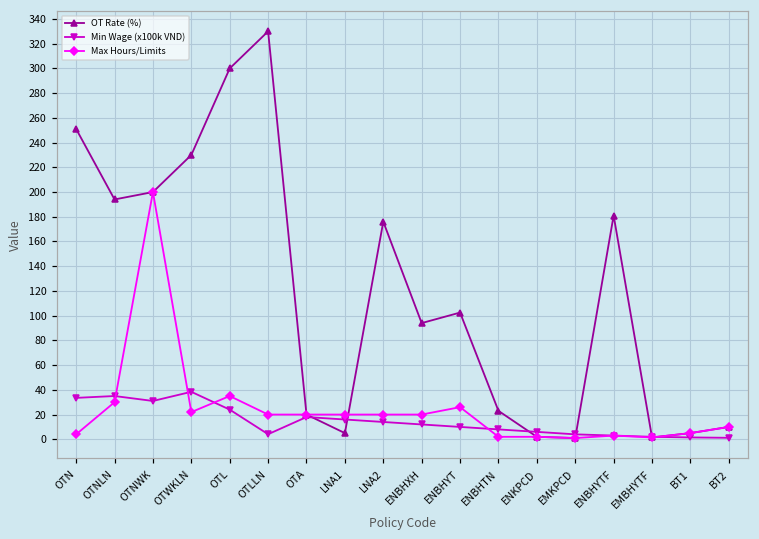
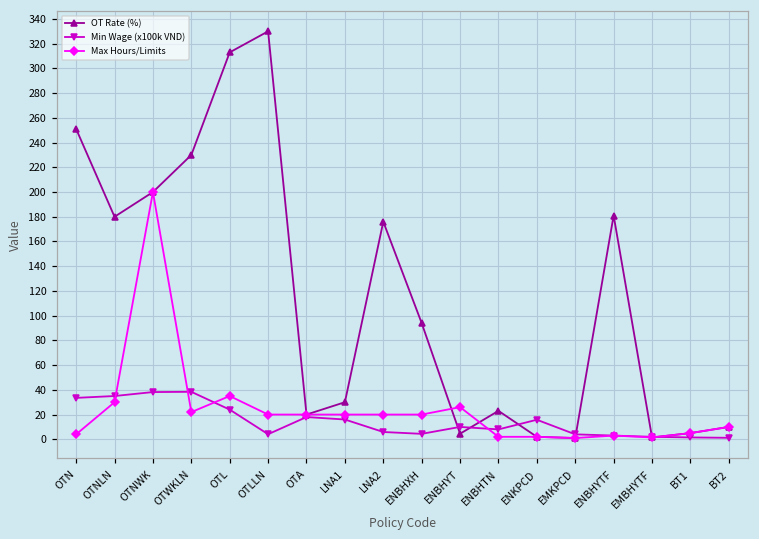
  {
    "OT Rate (%)": {
      "OTN": 251,
-     "OTNLN": 194,
+     "OTNLN": 180,
      "OTWKLN": 230,
-     "OTL": 300,
+     "OTL": 313,
      "OTLLN": 330,
-     "LNA1": 5,
+     "LNA1": 30,
      "LNA2": 176,
      "ENBHXH": 94,
-     "ENBHYT": 103,
+     "ENBHYT": 5,
      "ENBHTN": 23,
      "ENBHYTF": 181
    },
    "Min Wage (x100k VND)": {
      "OTN": 34,
      "OTNLN": 35,
-     "OTNWK": 31,
+     "OTNWK": 38,
      "OTWKLN": 38,
      "OTL": 24,
      "OTLLN": 4,
      "LNA1": 16,
-     "LNA2": 14,
-     "ENBHXH": 12,
+     "LNA2": 6,
+     "ENBHXH": 4,
      "ENBHYT": 10,
      "ENBHTN": 8,
-     "ENKPCD": 6,
+     "ENKPCD": 16,
      "EMKPCD": 4,
      "BT1": 2,
      "BT2": 1
    },
    "Max Hours/Limits": {
      "OTN": 4,
      "OTNLN": 30,
      "OTWKLN": 22,
      "OTL": 35,
      "OTLLN": 20,
      "LNA1": 20,
      "LNA2": 20,
      "ENBHXH": 20,
      "ENBHYT": 26,
      "ENBHTN": 2
    }
  }
